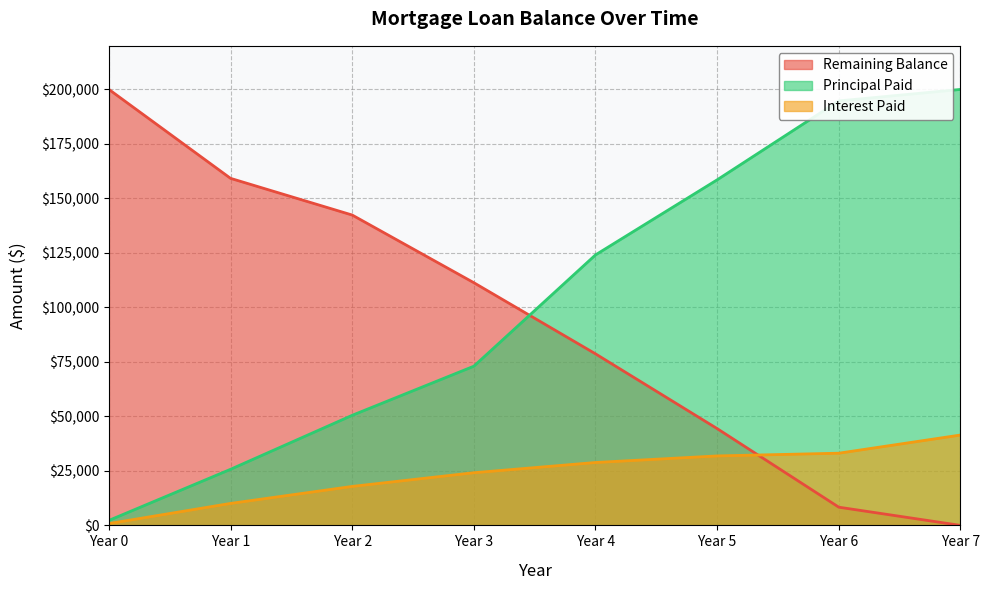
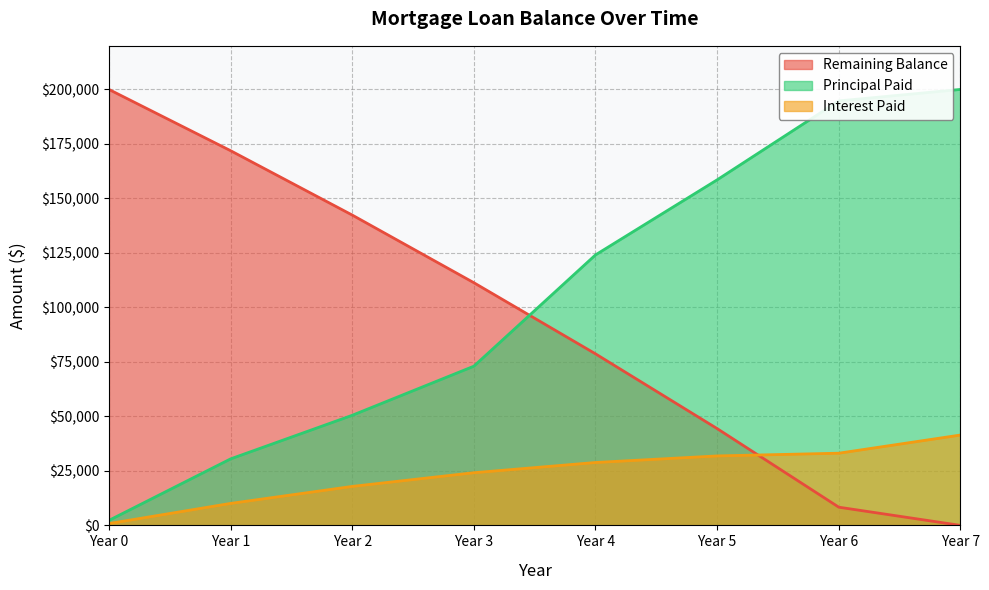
  {
    "Remaining Balance": {
      "Year 0": "$200,000",
-     "Year 1": "$159,000",
+     "Year 1": "$172,000",
      "Year 2": "$142,000",
      "Year 3": "$111,000",
      "Year 4": "$79,000",
      "Year 5": "$44,000",
      "Year 6": "$8,000",
      "Year 7": "$0"
    },
    "Principal Paid": {
      "Year 0": "$2,000",
-     "Year 1": "$26,000",
+     "Year 1": "$30,000",
      "Year 2": "$51,000",
      "Year 3": "$73,000",
      "Year 4": "$124,000",
      "Year 5": "$159,000",
      "Year 7": "$200,000"
    },
    "Interest Paid": {
      "Year 0": "$1,000",
      "Year 1": "$10,000",
      "Year 2": "$18,000",
      "Year 3": "$24,000",
      "Year 4": "$29,000",
      "Year 5": "$32,000",
      "Year 6": "$33,000",
      "Year 7": "$41,000"
    }
  }
